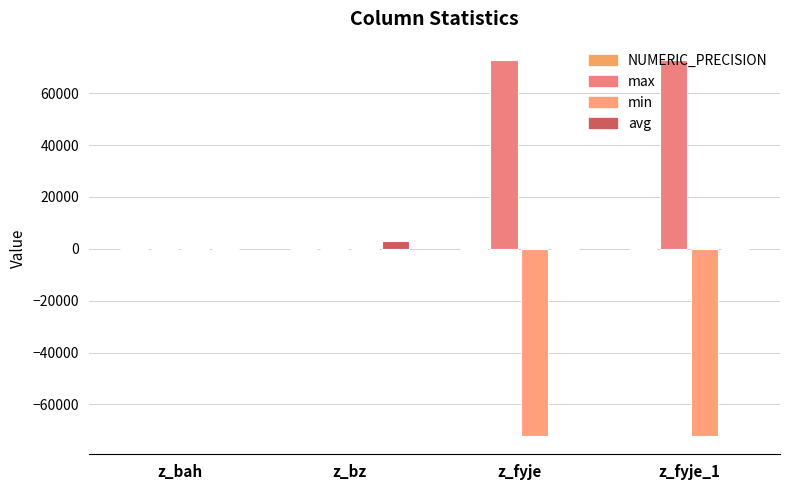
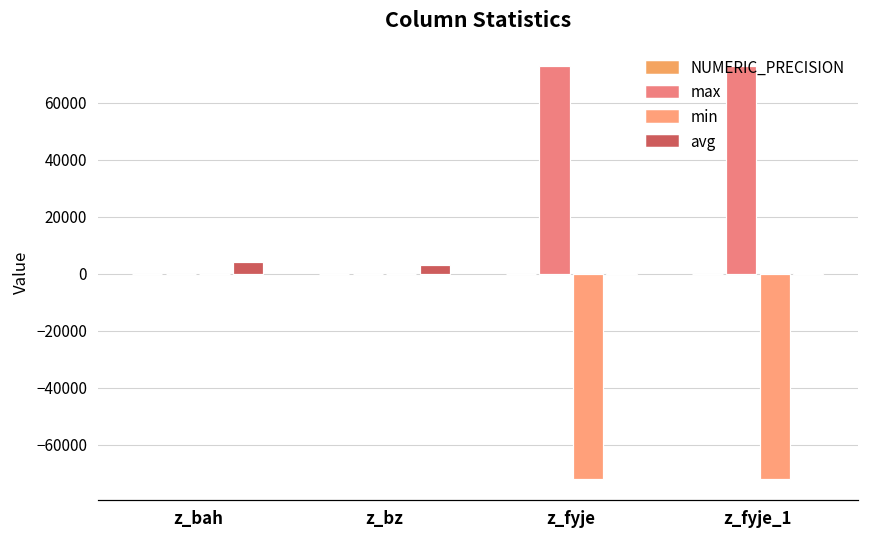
  {
    "avg": {
-     "z_bah": 0,
+     "z_bah": 4000,
      "z_bz": 3000
    }
  }
